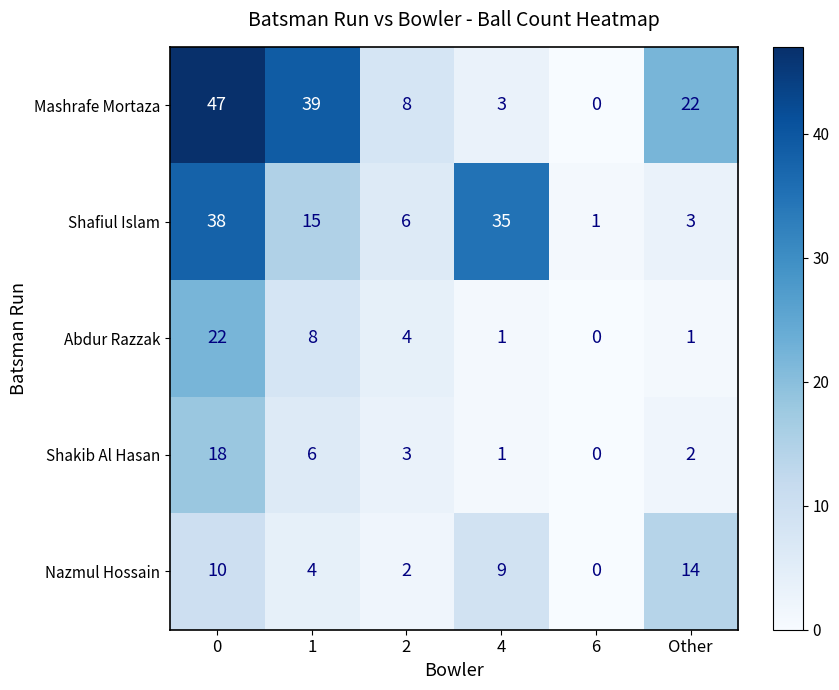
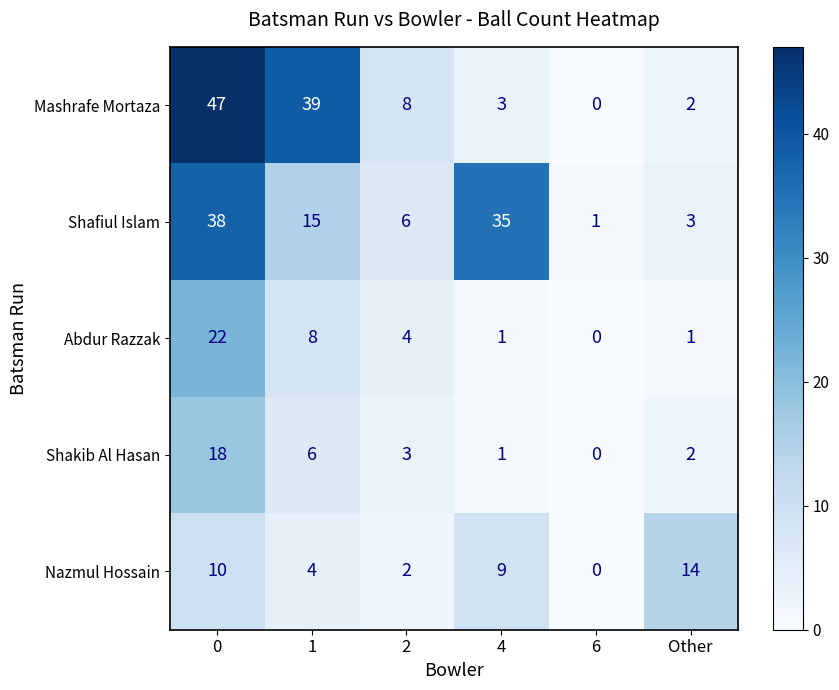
  {
    "Mashrafe Mortaza": {
      "0": 47,
      "1": 39,
      "2": 8,
      "4": 3,
      "6": 0,
-     "Other": 22
+     "Other": 2
    },
    "Shafiul Islam": {
      "0": 38,
      "1": 15,
      "2": 6,
      "4": 35,
      "6": 1,
      "Other": 3
    },
    "Abdur Razzak": {
      "0": 22,
      "1": 8,
      "2": 4,
      "4": 1,
      "6": 0,
      "Other": 1
    },
    "Shakib Al Hasan": {
      "0": 18,
      "1": 6,
      "2": 3,
      "4": 1,
      "6": 0,
      "Other": 2
    },
    "Nazmul Hossain": {
      "0": 10,
      "1": 4,
      "2": 2,
      "4": 9,
      "6": 0,
      "Other": 14
    }
  }
